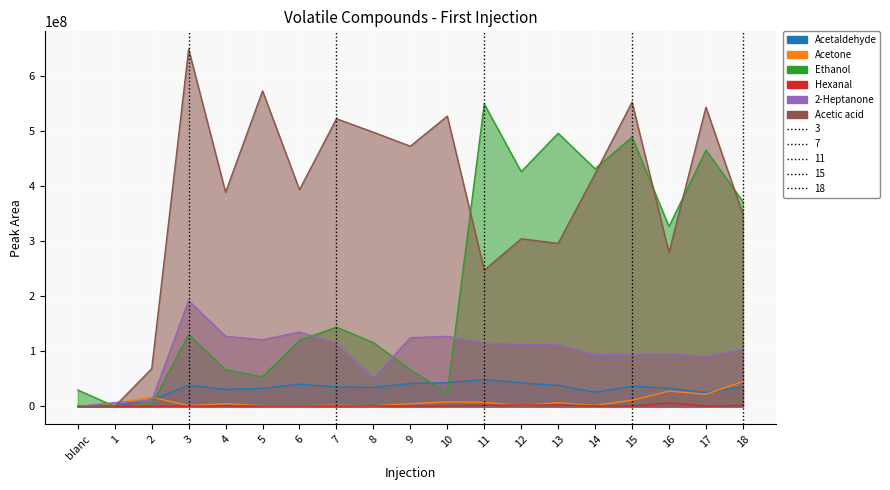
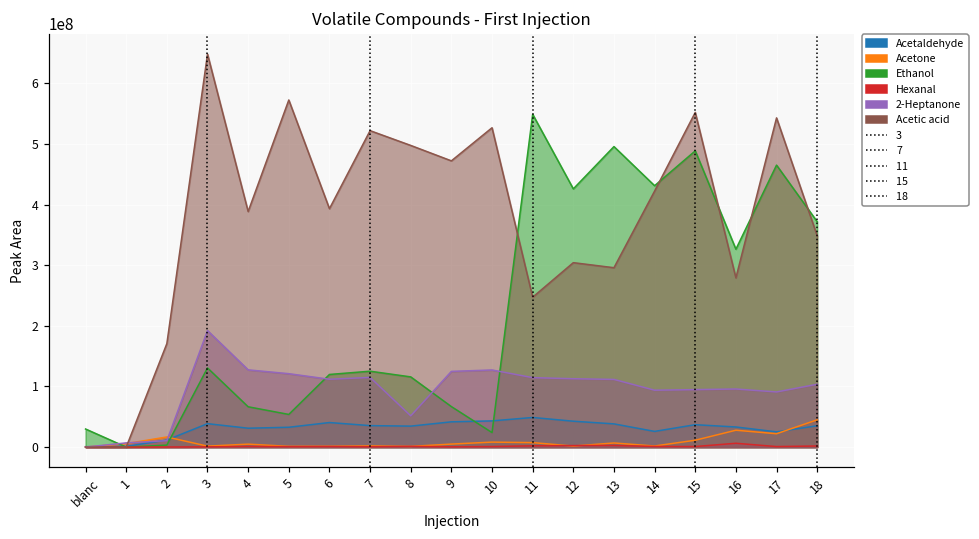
  {
    "Acetaldehyde": {
      "3": 40000000,
      "4": 30000000,
      "5": 30000000,
      "6": 40000000,
      "7": 40000000,
      "8": 30000000,
      "9": 40000000,
      "10": 40000000,
      "11": 50000000,
      "12": 40000000,
      "13": 40000000,
      "14": 30000000,
      "15": 40000000,
      "16": 30000000,
      "18": 40000000
    },
    "Acetone": {
      "2": 20000000,
      "10": 10000000,
      "11": 10000000,
      "15": 10000000,
      "16": 30000000,
      "18": 50000000
    },
    "Ethanol": {
      "blanc": 30000000,
      "3": 130000000,
      "4": 70000000,
      "5": 50000000,
      "6": 120000000,
-     "7": 140000000,
+     "7": 130000000,
      "8": 120000000,
      "9": 70000000,
      "10": 20000000,
      "11": 550000000,
      "12": 430000000,
      "13": 500000000,
      "14": 430000000,
      "15": 490000000,
      "16": 330000000,
      "17": 470000000,
      "18": 370000000
    },
    "Hexanal": {
      "10": 0,
      "11": 0,
      "15": 0,
      "16": 10000000,
      "17": 0,
      "18": 0
    },
    "2-Heptanone": {
      "3": 190000000,
      "4": 130000000,
      "5": 120000000,
-     "6": 140000000,
+     "6": 110000000,
      "7": 110000000,
      "8": 50000000,
      "9": 120000000,
      "10": 130000000,
      "11": 110000000,
      "12": 110000000,
      "13": 110000000,
      "14": 90000000,
      "15": 90000000,
      "16": 100000000,
      "17": 90000000,
      "18": 100000000
    },
    "Acetic acid": {
-     "2": 70000000,
+     "2": 170000000,
      "3": 650000000,
      "4": 390000000,
      "5": 570000000,
      "6": 390000000,
      "7": 520000000,
      "8": 500000000,
      "9": 470000000,
      "10": 530000000,
      "11": 250000000,
      "12": 300000000,
      "13": 300000000,
      "14": 420000000,
      "15": 550000000,
      "16": 280000000,
      "17": 540000000,
      "18": 350000000
    }
  }
